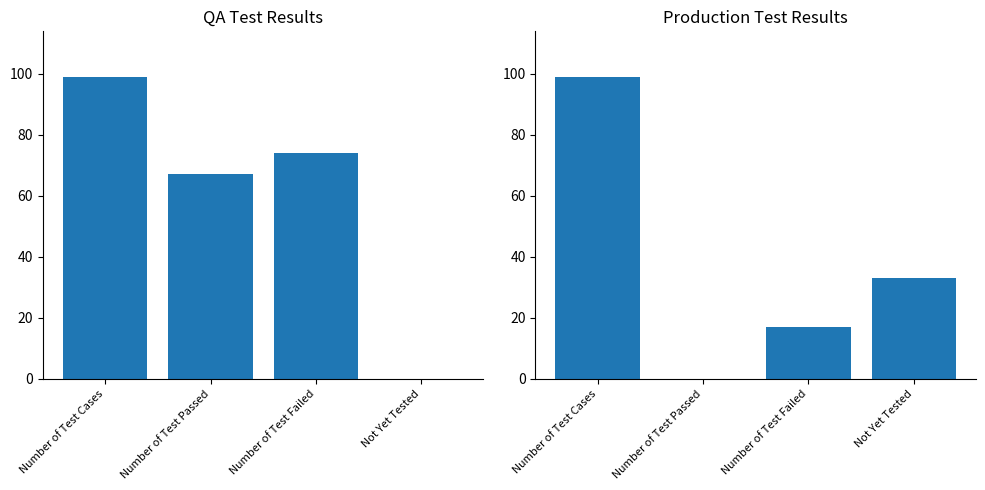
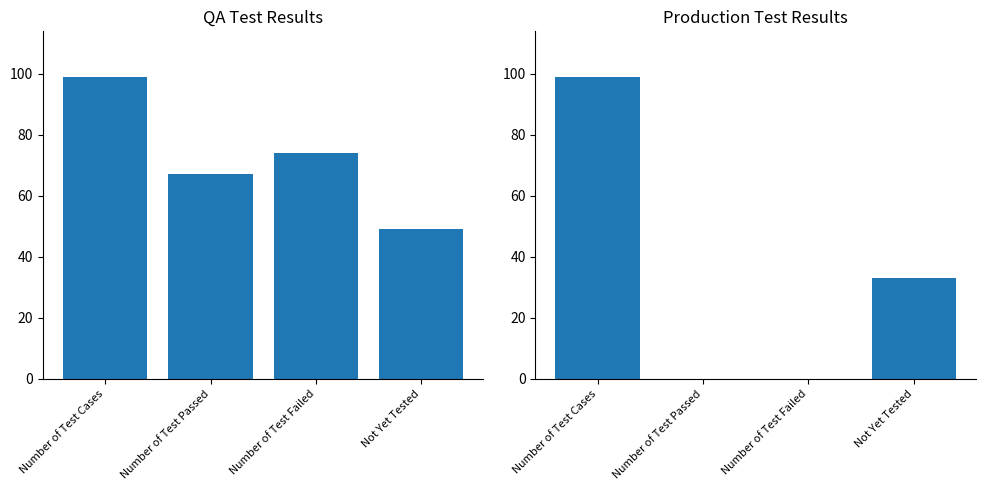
  {
    "QA Test Results": {
      "Number of Test Cases": 99,
      "Number of Test Passed": 67,
      "Number of Test Failed": 74,
-     "Not Yet Tested": 0
+     "Not Yet Tested": 49
    },
    "Production Test Results": {
      "Number of Test Cases": 99,
      "Number of Test Passed": 0,
-     "Number of Test Failed": 17,
+     "Number of Test Failed": 0,
      "Not Yet Tested": 33
    }
  }
